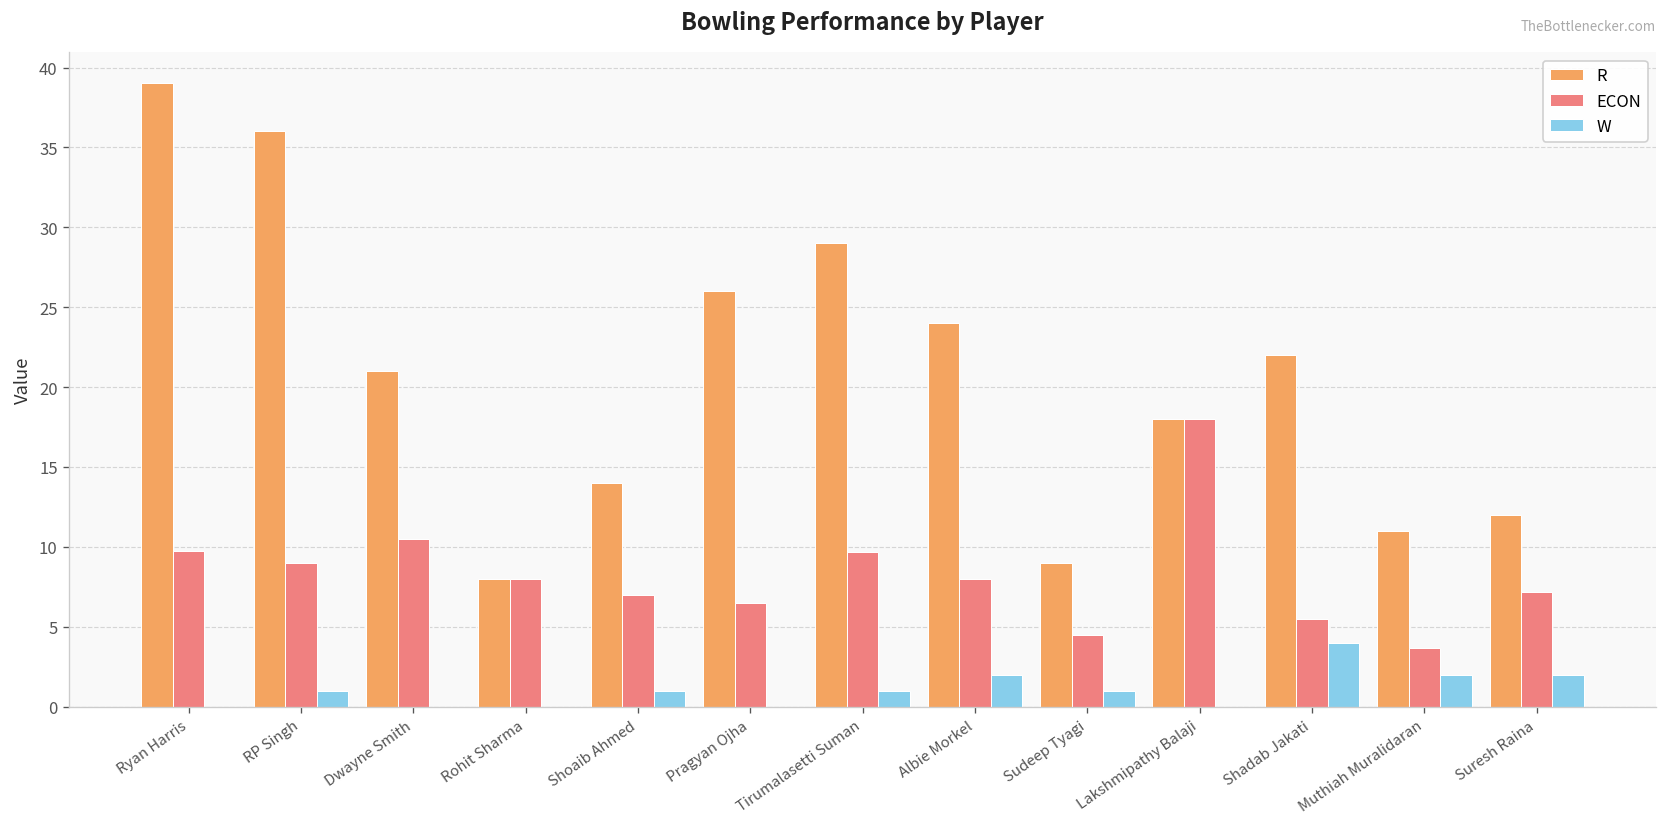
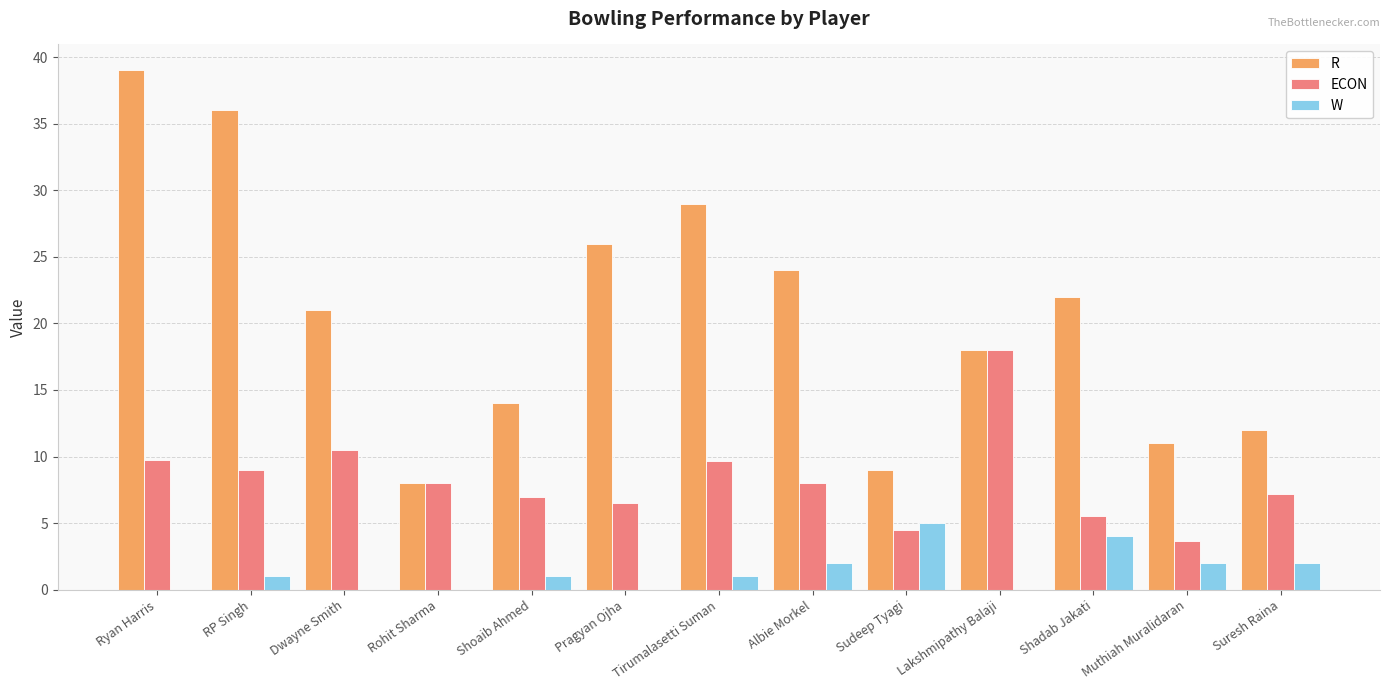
  {
    "W": {
      "Ryan Harris": 0,
      "RP Singh": 1,
      "Dwayne Smith": 0,
      "Rohit Sharma": 0,
      "Shoaib Ahmed": 1,
      "Pragyan Ojha": 0,
      "Tirumalasetti Suman": 1,
      "Albie Morkel": 2,
-     "Sudeep Tyagi": 1,
+     "Sudeep Tyagi": 5,
      "Lakshmipathy Balaji": 0,
      "Shadab Jakati": 4,
      "Muthiah Muralidaran": 2,
      "Suresh Raina": 2
    }
  }
